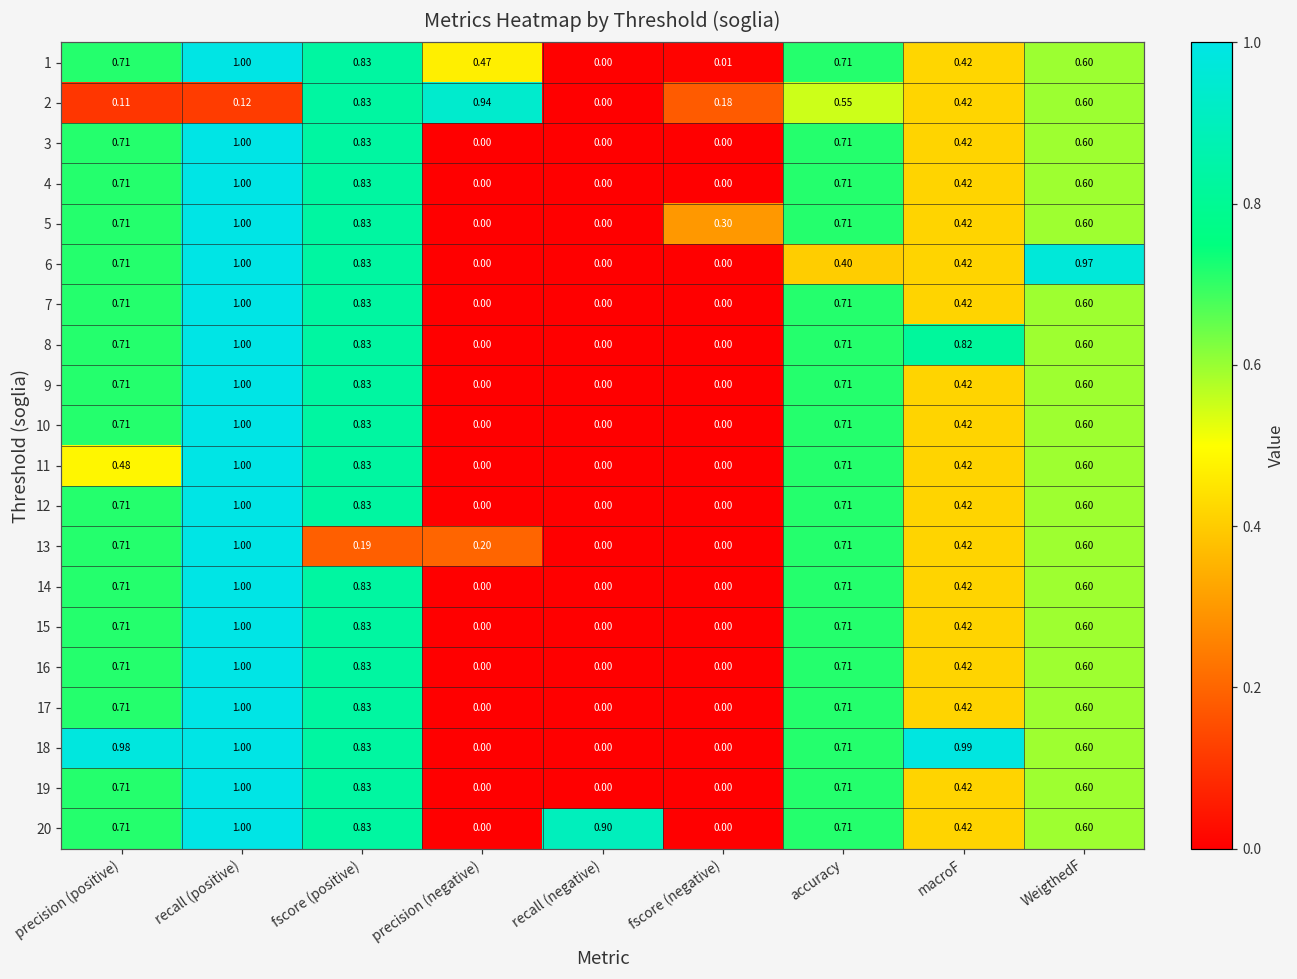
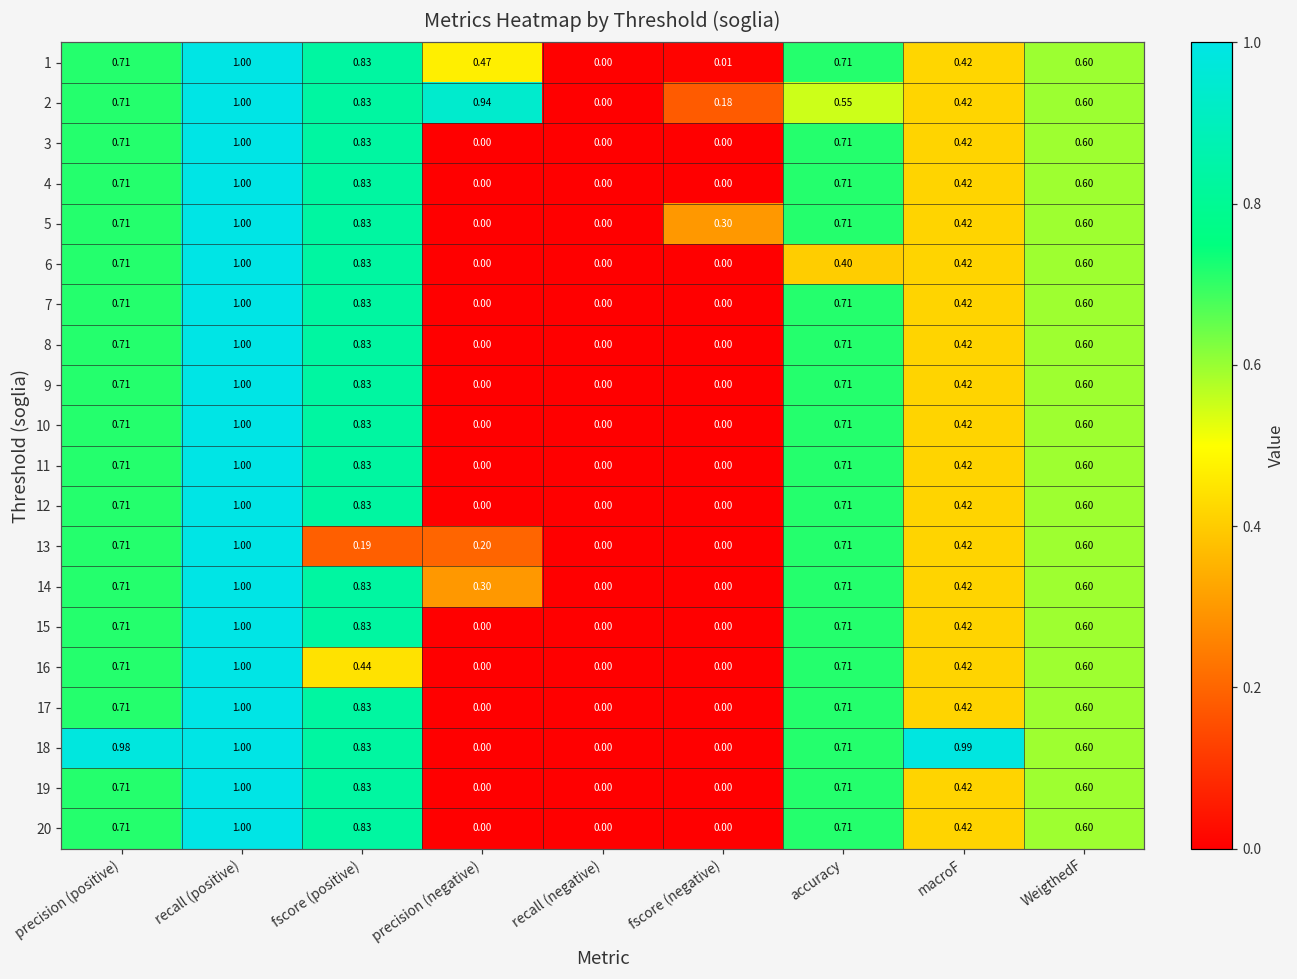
  {
    "1": {
      "precision (positive)": 0.71,
      "recall (positive)": 1.00,
      "fscore (positive)": 0.83,
      "precision (negative)": 0.47,
      "recall (negative)": 0.00,
      "fscore (negative)": 0.01,
      "accuracy": 0.71,
      "macroF": 0.42,
      "WeigthedF": 0.60
    },
    "2": {
-     "precision (positive)": 0.11,
-     "recall (positive)": 0.12,
+     "precision (positive)": 0.71,
+     "recall (positive)": 1.00,
      "fscore (positive)": 0.83,
      "precision (negative)": 0.94,
      "recall (negative)": 0.00,
      "fscore (negative)": 0.18,
      "accuracy": 0.55,
      "macroF": 0.42,
      "WeigthedF": 0.60
    },
    "3": {
      "precision (positive)": 0.71,
      "recall (positive)": 1.00,
      "fscore (positive)": 0.83,
      "precision (negative)": 0.00,
      "recall (negative)": 0.00,
      "fscore (negative)": 0.00,
      "accuracy": 0.71,
      "macroF": 0.42,
      "WeigthedF": 0.60
    },
    "4": {
      "precision (positive)": 0.71,
      "recall (positive)": 1.00,
      "fscore (positive)": 0.83,
      "precision (negative)": 0.00,
      "recall (negative)": 0.00,
      "fscore (negative)": 0.00,
      "accuracy": 0.71,
      "macroF": 0.42,
      "WeigthedF": 0.60
    },
    "5": {
      "precision (positive)": 0.71,
      "recall (positive)": 1.00,
      "fscore (positive)": 0.83,
      "precision (negative)": 0.00,
      "recall (negative)": 0.00,
      "fscore (negative)": 0.30,
      "accuracy": 0.71,
      "macroF": 0.42,
      "WeigthedF": 0.60
    },
    "6": {
      "precision (positive)": 0.71,
      "recall (positive)": 1.00,
      "fscore (positive)": 0.83,
      "precision (negative)": 0.00,
      "recall (negative)": 0.00,
      "fscore (negative)": 0.00,
      "accuracy": 0.40,
      "macroF": 0.42,
-     "WeigthedF": 0.97
+     "WeigthedF": 0.60
    },
    "7": {
      "precision (positive)": 0.71,
      "recall (positive)": 1.00,
      "fscore (positive)": 0.83,
      "precision (negative)": 0.00,
      "recall (negative)": 0.00,
      "fscore (negative)": 0.00,
      "accuracy": 0.71,
      "macroF": 0.42,
      "WeigthedF": 0.60
    },
    "8": {
      "precision (positive)": 0.71,
      "recall (positive)": 1.00,
      "fscore (positive)": 0.83,
      "precision (negative)": 0.00,
      "recall (negative)": 0.00,
      "fscore (negative)": 0.00,
      "accuracy": 0.71,
-     "macroF": 0.82,
+     "macroF": 0.42,
      "WeigthedF": 0.60
    },
    "9": {
      "precision (positive)": 0.71,
      "recall (positive)": 1.00,
      "fscore (positive)": 0.83,
      "precision (negative)": 0.00,
      "recall (negative)": 0.00,
      "fscore (negative)": 0.00,
      "accuracy": 0.71,
      "macroF": 0.42,
      "WeigthedF": 0.60
    },
    "10": {
      "precision (positive)": 0.71,
      "recall (positive)": 1.00,
      "fscore (positive)": 0.83,
      "precision (negative)": 0.00,
      "recall (negative)": 0.00,
      "fscore (negative)": 0.00,
      "accuracy": 0.71,
      "macroF": 0.42,
      "WeigthedF": 0.60
    },
    "11": {
-     "precision (positive)": 0.48,
+     "precision (positive)": 0.71,
      "recall (positive)": 1.00,
      "fscore (positive)": 0.83,
      "precision (negative)": 0.00,
      "recall (negative)": 0.00,
      "fscore (negative)": 0.00,
      "accuracy": 0.71,
      "macroF": 0.42,
      "WeigthedF": 0.60
    },
    "12": {
      "precision (positive)": 0.71,
      "recall (positive)": 1.00,
      "fscore (positive)": 0.83,
      "precision (negative)": 0.00,
      "recall (negative)": 0.00,
      "fscore (negative)": 0.00,
      "accuracy": 0.71,
      "macroF": 0.42,
      "WeigthedF": 0.60
    },
    "13": {
      "precision (positive)": 0.71,
      "recall (positive)": 1.00,
      "fscore (positive)": 0.19,
      "precision (negative)": 0.20,
      "recall (negative)": 0.00,
      "fscore (negative)": 0.00,
      "accuracy": 0.71,
      "macroF": 0.42,
      "WeigthedF": 0.60
    },
    "14": {
      "precision (positive)": 0.71,
      "recall (positive)": 1.00,
      "fscore (positive)": 0.83,
-     "precision (negative)": 0.00,
+     "precision (negative)": 0.30,
      "recall (negative)": 0.00,
      "fscore (negative)": 0.00,
      "accuracy": 0.71,
      "macroF": 0.42,
      "WeigthedF": 0.60
    },
    "15": {
      "precision (positive)": 0.71,
      "recall (positive)": 1.00,
      "fscore (positive)": 0.83,
      "precision (negative)": 0.00,
      "recall (negative)": 0.00,
      "fscore (negative)": 0.00,
      "accuracy": 0.71,
      "macroF": 0.42,
      "WeigthedF": 0.60
    },
    "16": {
      "precision (positive)": 0.71,
      "recall (positive)": 1.00,
-     "fscore (positive)": 0.83,
+     "fscore (positive)": 0.44,
      "precision (negative)": 0.00,
      "recall (negative)": 0.00,
      "fscore (negative)": 0.00,
      "accuracy": 0.71,
      "macroF": 0.42,
      "WeigthedF": 0.60
    },
    "17": {
      "precision (positive)": 0.71,
      "recall (positive)": 1.00,
      "fscore (positive)": 0.83,
      "precision (negative)": 0.00,
      "recall (negative)": 0.00,
      "fscore (negative)": 0.00,
      "accuracy": 0.71,
      "macroF": 0.42,
      "WeigthedF": 0.60
    },
    "18": {
      "precision (positive)": 0.98,
      "recall (positive)": 1.00,
      "fscore (positive)": 0.83,
      "precision (negative)": 0.00,
      "recall (negative)": 0.00,
      "fscore (negative)": 0.00,
      "accuracy": 0.71,
      "macroF": 0.99,
      "WeigthedF": 0.60
    },
    "19": {
      "precision (positive)": 0.71,
      "recall (positive)": 1.00,
      "fscore (positive)": 0.83,
      "precision (negative)": 0.00,
      "recall (negative)": 0.00,
      "fscore (negative)": 0.00,
      "accuracy": 0.71,
      "macroF": 0.42,
      "WeigthedF": 0.60
    },
    "20": {
      "precision (positive)": 0.71,
      "recall (positive)": 1.00,
      "fscore (positive)": 0.83,
      "precision (negative)": 0.00,
-     "recall (negative)": 0.90,
+     "recall (negative)": 0.00,
      "fscore (negative)": 0.00,
      "accuracy": 0.71,
      "macroF": 0.42,
      "WeigthedF": 0.60
    }
  }
